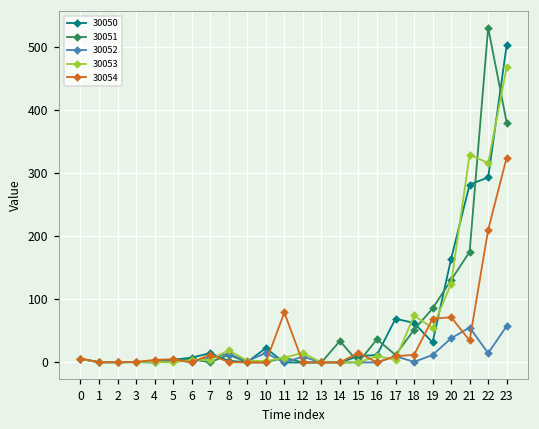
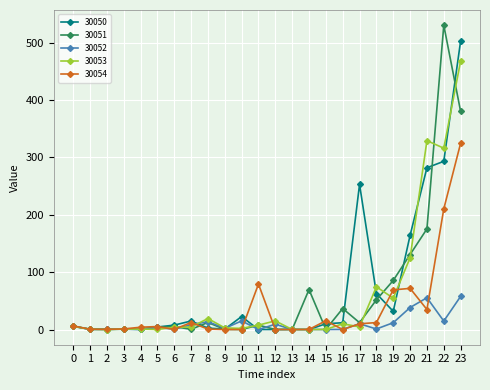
  {
    "30050": {
      "10": 20,
      "15": 10,
-     "17": 70,
+     "17": 250,
      "18": 60,
      "19": 30,
      "20": 160,
      "21": 280,
      "22": 290,
      "23": 500
    },
    "30051": {
-     "14": 30,
+     "14": 70,
      "16": 40,
      "18": 50,
      "19": 90,
      "20": 130,
      "21": 180,
      "22": 530,
      "23": 380
    },
    "30052": {
      "10": 10,
      "12": 10,
      "18": 0,
      "19": 10,
      "20": 40,
      "21": 60,
      "22": 10,
      "23": 60
    },
    "30053": {
      "8": 20,
      "12": 20,
      "17": 0,
      "18": 70,
      "19": 50,
      "20": 120,
      "21": 330,
      "22": 320,
      "23": 470
    },
    "30054": {
      "11": 80,
      "15": 20,
      "18": 10,
      "19": 70,
      "20": 70,
      "21": 30,
      "22": 210,
      "23": 320
    }
  }
